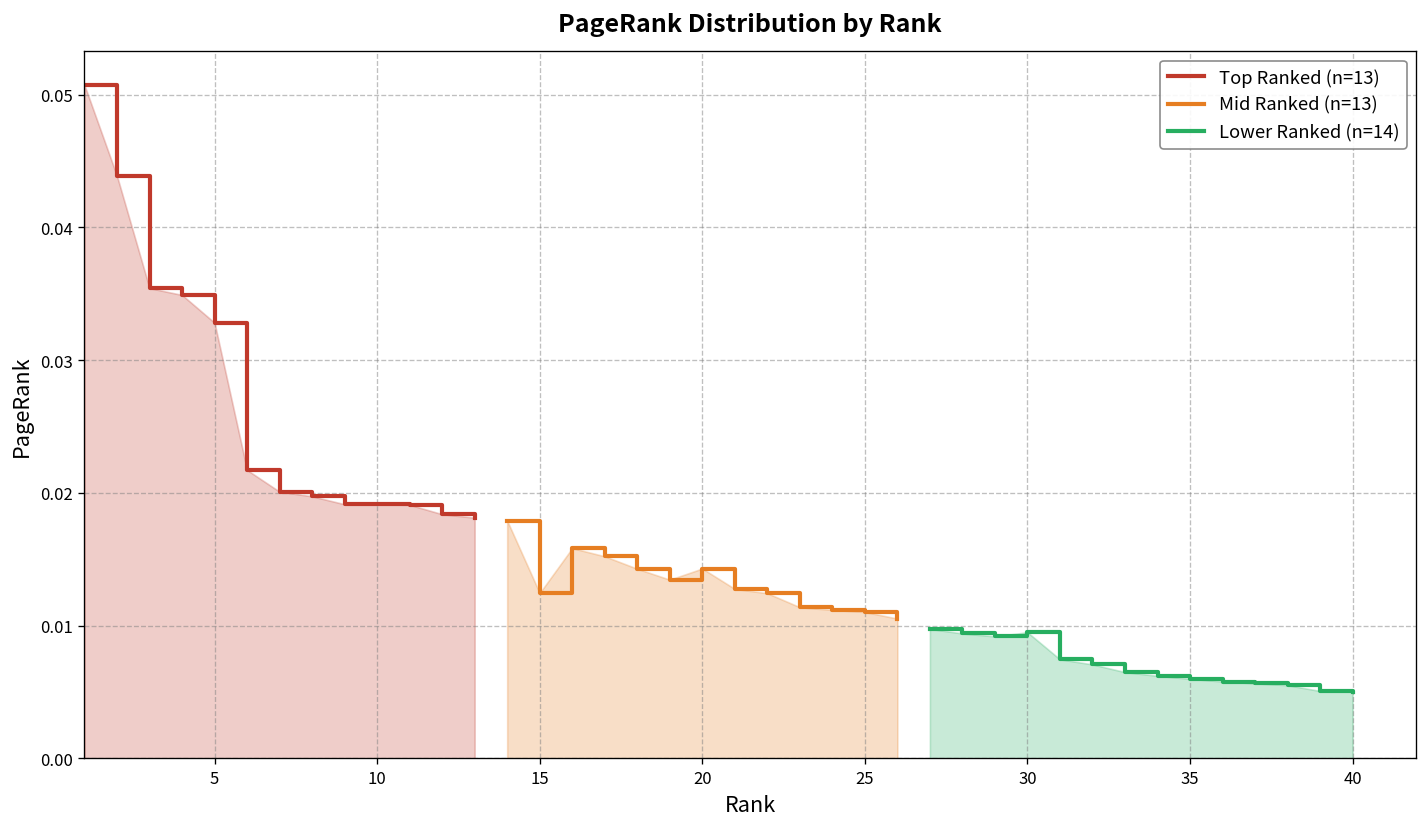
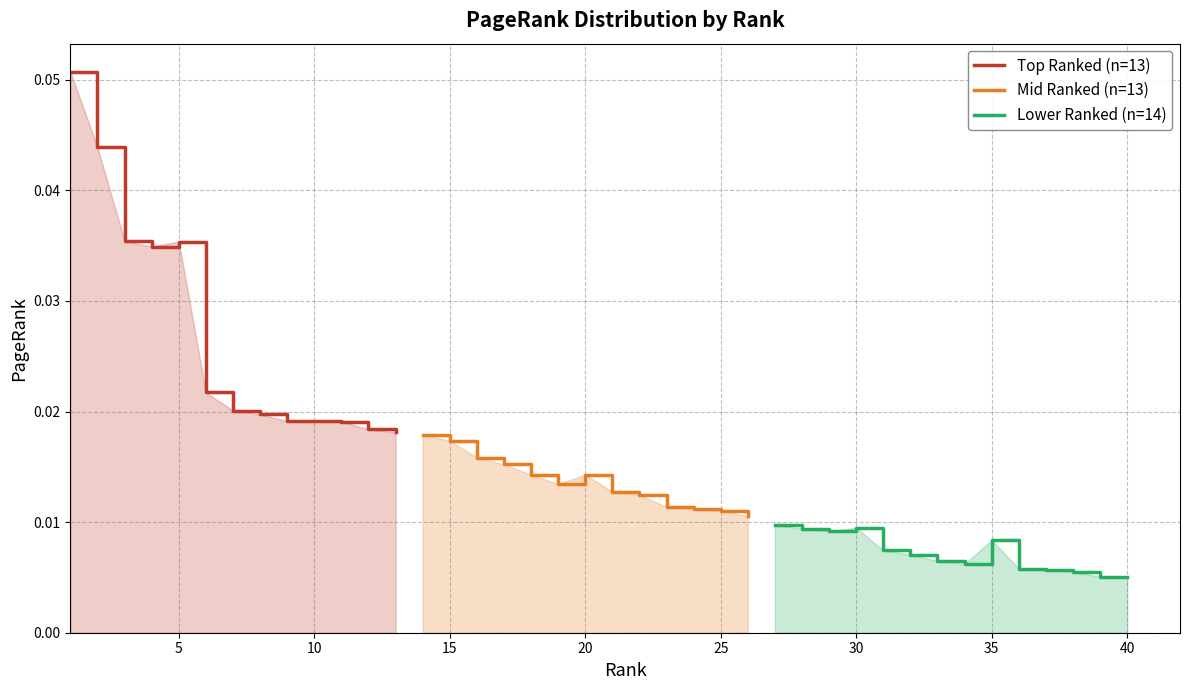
  {
    "Top Ranked (n=13)": {
-     "5": 0.0328,
+     "5": 0.0354,
      "10": 0.0191
    },
    "Mid Ranked (n=13)": {
-     "15": 0.0125,
+     "15": 0.0174,
      "20": 0.0143,
      "25": 0.0110
    },
    "Lower Ranked (n=14)": {
      "30": 0.0095,
-     "35": 0.0060,
+     "35": 0.0084,
      "40": 0.0050
    }
  }
